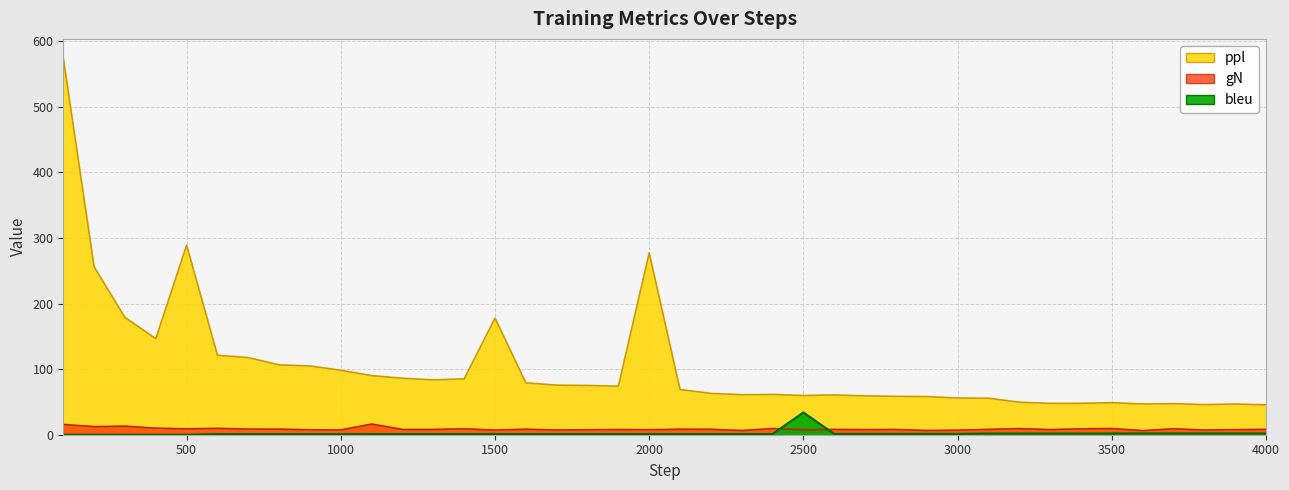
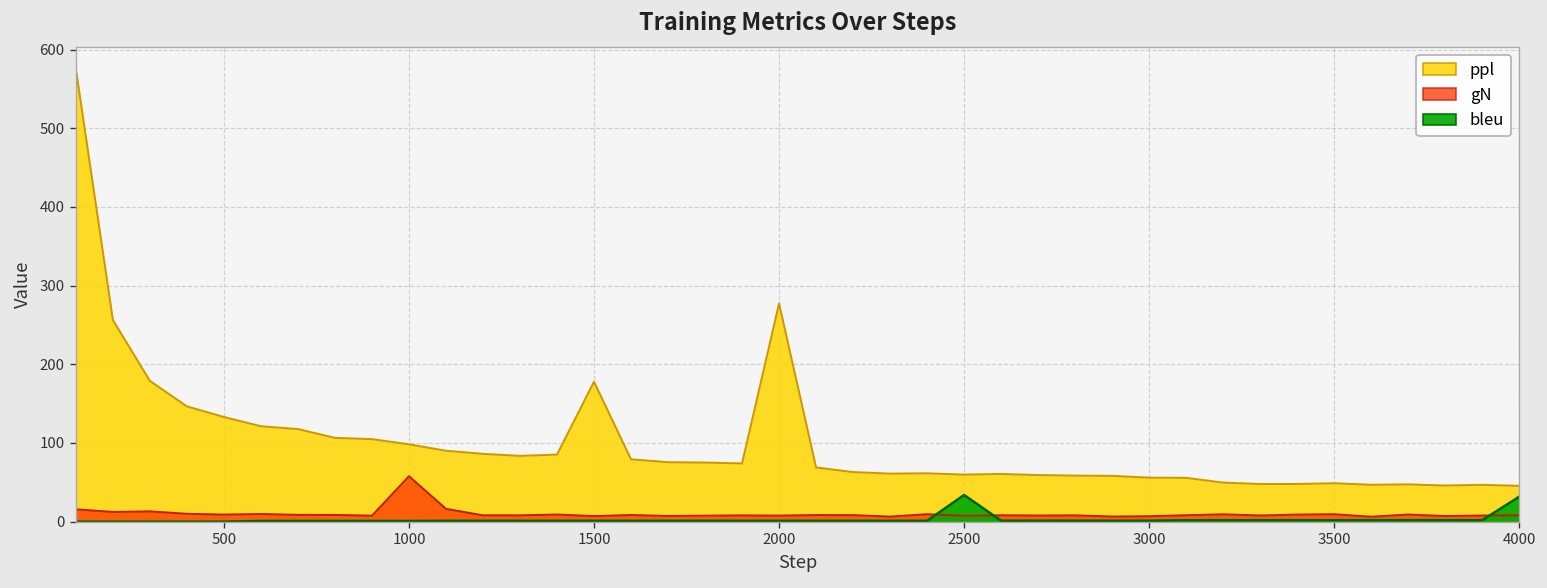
  {
    "ppl": {
-     "500": 290,
+     "500": 130,
      "1000": 100,
      "1500": 180,
      "2000": 280,
      "2500": 60,
      "3000": 60,
      "3500": 50,
      "4000": 50
    },
    "gN": {
      "500": 10,
-     "1000": 10,
+     "1000": 60,
      "1500": 10,
      "2000": 10,
      "2500": 10,
      "3000": 10,
      "3500": 10,
      "4000": 10
    },
    "bleu": {
      "500": 0,
      "1000": 0,
      "1500": 0,
      "2000": 0,
      "2500": 30,
      "3000": 0,
      "3500": 0,
-     "4000": 0
+     "4000": 30
    }
  }
